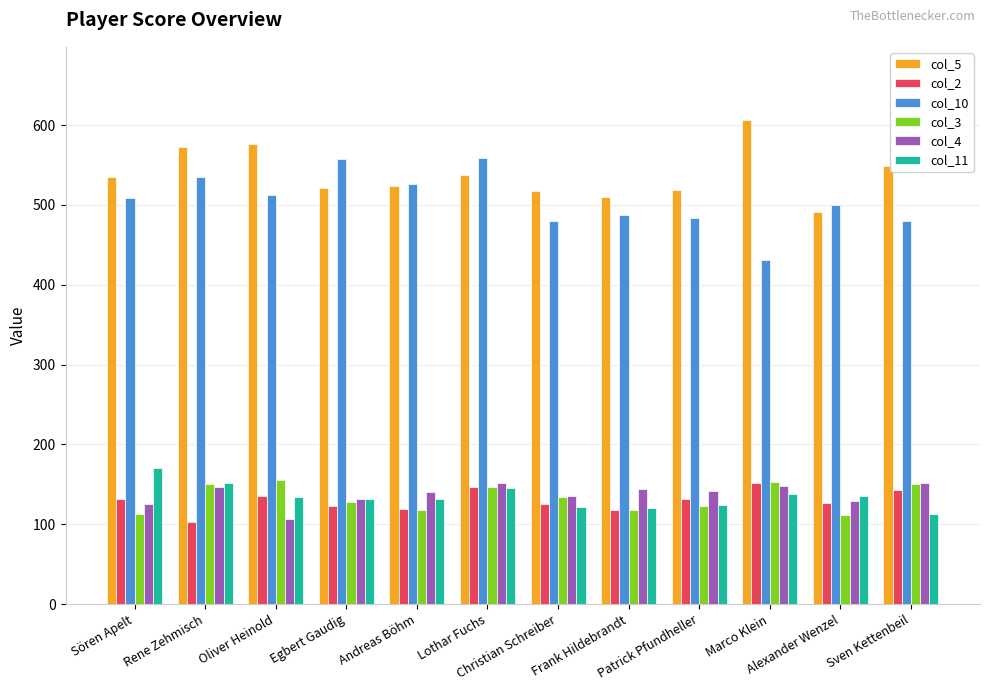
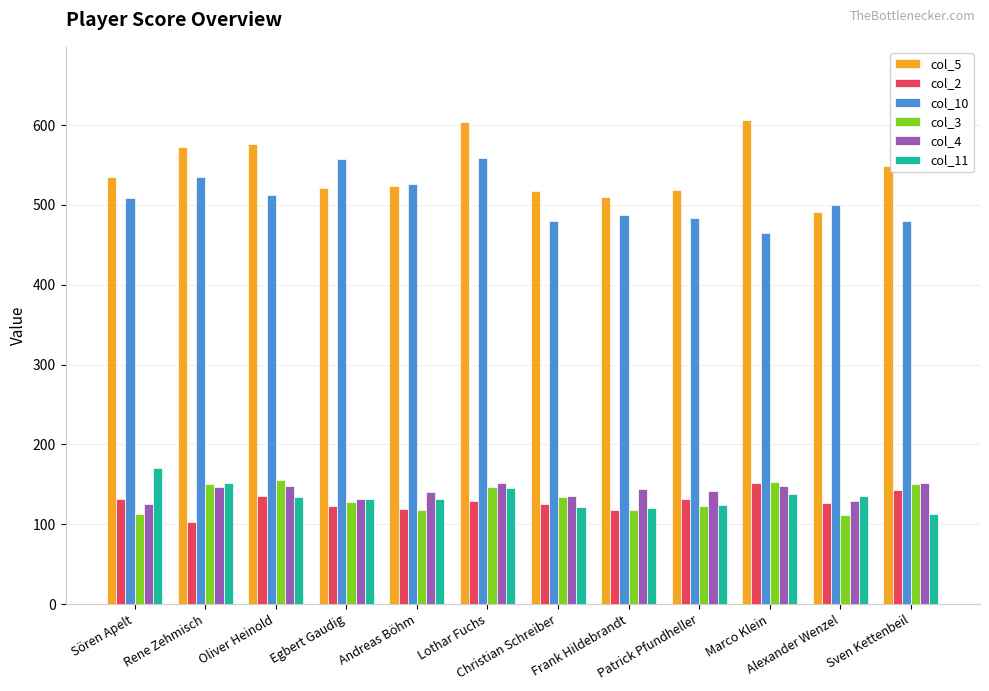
  {
    "col_5": {
      "Sören Apelt": 540,
      "Rene Zehmisch": 570,
      "Oliver Heinold": 580,
      "Egbert Gaudig": 520,
      "Andreas Böhm": 520,
-     "Lothar Fuchs": 540,
+     "Lothar Fuchs": 600,
      "Christian Schreiber": 520,
      "Frank Hildebrandt": 510,
      "Patrick Pfundheller": 520,
      "Marco Klein": 610,
      "Alexander Wenzel": 490,
      "Sven Kettenbeil": 550
    },
    "col_2": {
      "Sören Apelt": 130,
      "Rene Zehmisch": 100,
      "Oliver Heinold": 140,
      "Egbert Gaudig": 120,
      "Andreas Böhm": 120,
-     "Lothar Fuchs": 150,
+     "Lothar Fuchs": 130,
      "Christian Schreiber": 130,
      "Frank Hildebrandt": 120,
      "Patrick Pfundheller": 130,
      "Marco Klein": 150,
      "Alexander Wenzel": 130,
      "Sven Kettenbeil": 140
    },
    "col_10": {
      "Sören Apelt": 510,
      "Rene Zehmisch": 540,
      "Oliver Heinold": 510,
      "Egbert Gaudig": 560,
      "Andreas Böhm": 530,
      "Lothar Fuchs": 560,
      "Christian Schreiber": 480,
      "Frank Hildebrandt": 490,
      "Patrick Pfundheller": 480,
-     "Marco Klein": 430,
+     "Marco Klein": 470,
      "Alexander Wenzel": 500,
      "Sven Kettenbeil": 480
    },
    "col_3": {
      "Sören Apelt": 110,
      "Rene Zehmisch": 150,
      "Oliver Heinold": 160,
      "Egbert Gaudig": 130,
      "Andreas Böhm": 120,
      "Lothar Fuchs": 150,
      "Christian Schreiber": 130,
      "Frank Hildebrandt": 120,
      "Patrick Pfundheller": 120,
      "Marco Klein": 150,
      "Alexander Wenzel": 110,
      "Sven Kettenbeil": 150
    },
    "col_4": {
      "Sören Apelt": 130,
      "Rene Zehmisch": 150,
-     "Oliver Heinold": 110,
+     "Oliver Heinold": 150,
      "Egbert Gaudig": 130,
      "Andreas Böhm": 140,
      "Lothar Fuchs": 150,
      "Christian Schreiber": 140,
      "Frank Hildebrandt": 140,
      "Patrick Pfundheller": 140,
      "Marco Klein": 150,
      "Alexander Wenzel": 130,
      "Sven Kettenbeil": 150
    },
    "col_11": {
      "Sören Apelt": 170,
      "Rene Zehmisch": 150,
      "Oliver Heinold": 130,
      "Egbert Gaudig": 130,
      "Andreas Böhm": 130,
      "Lothar Fuchs": 150,
      "Christian Schreiber": 120,
      "Frank Hildebrandt": 120,
      "Patrick Pfundheller": 120,
      "Marco Klein": 140,
      "Alexander Wenzel": 140,
      "Sven Kettenbeil": 110
    }
  }
